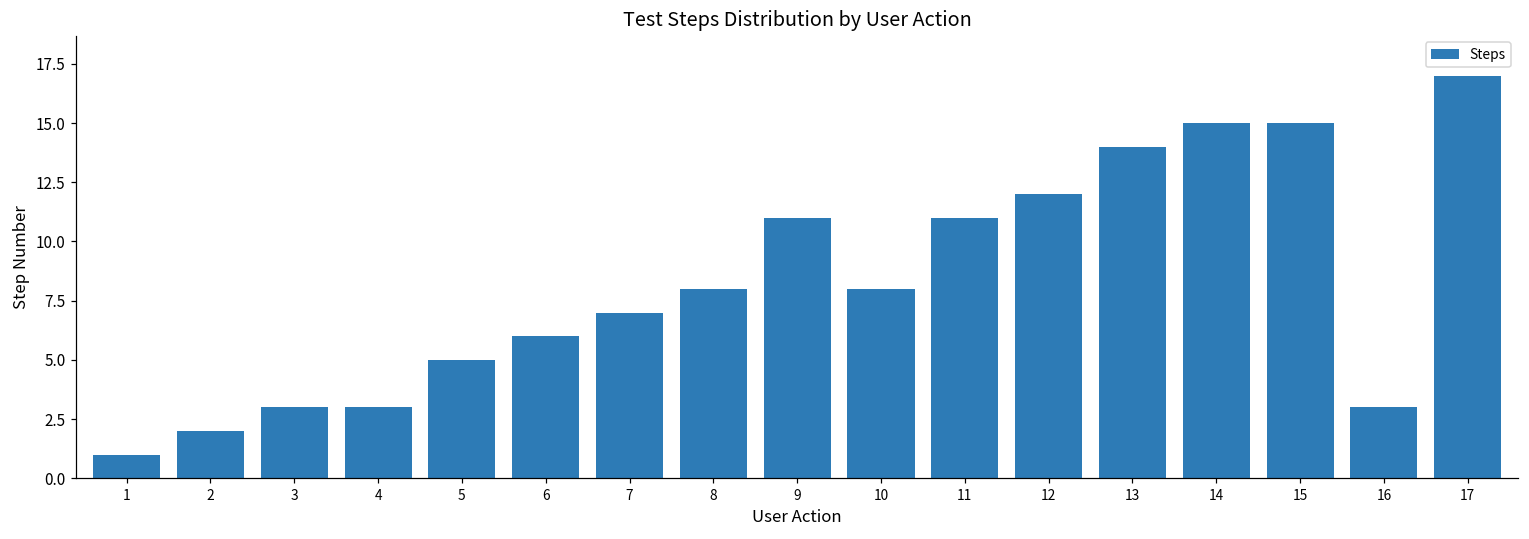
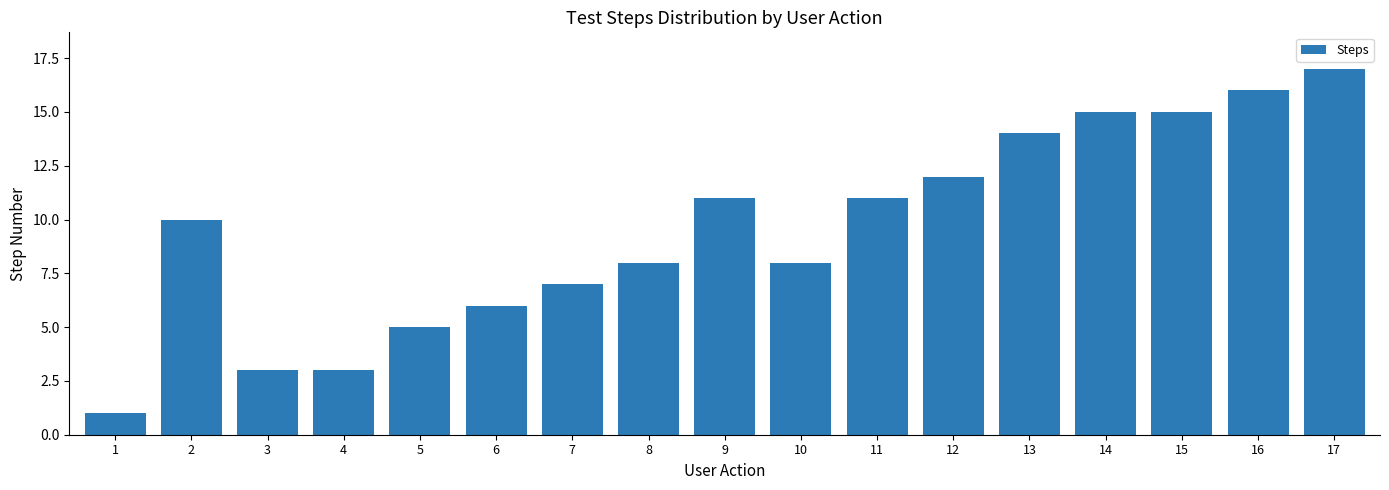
  {
    "1": 1,
-   "2": 2,
+   "2": 10,
    "3": 3,
    "4": 3,
    "5": 5,
    "6": 6,
    "7": 7,
    "8": 8,
    "9": 11,
    "10": 8,
    "11": 11,
    "12": 12,
    "13": 14,
    "14": 15,
    "15": 15,
-   "16": 3,
+   "16": 16,
    "17": 17
  }
